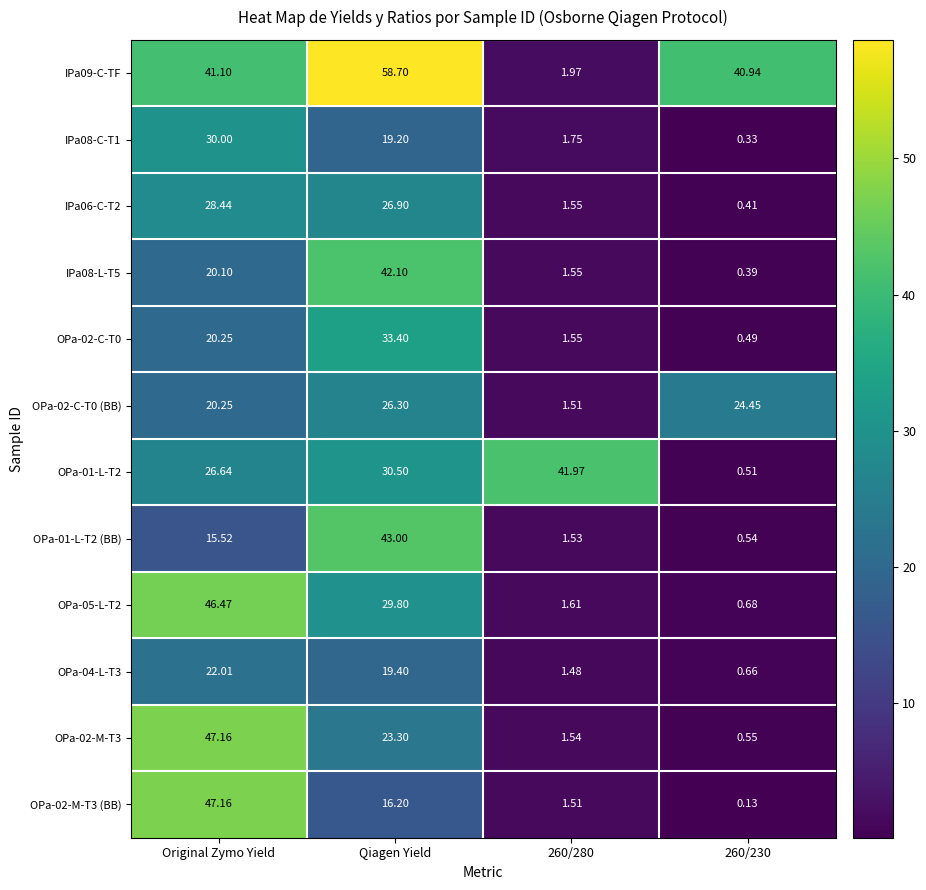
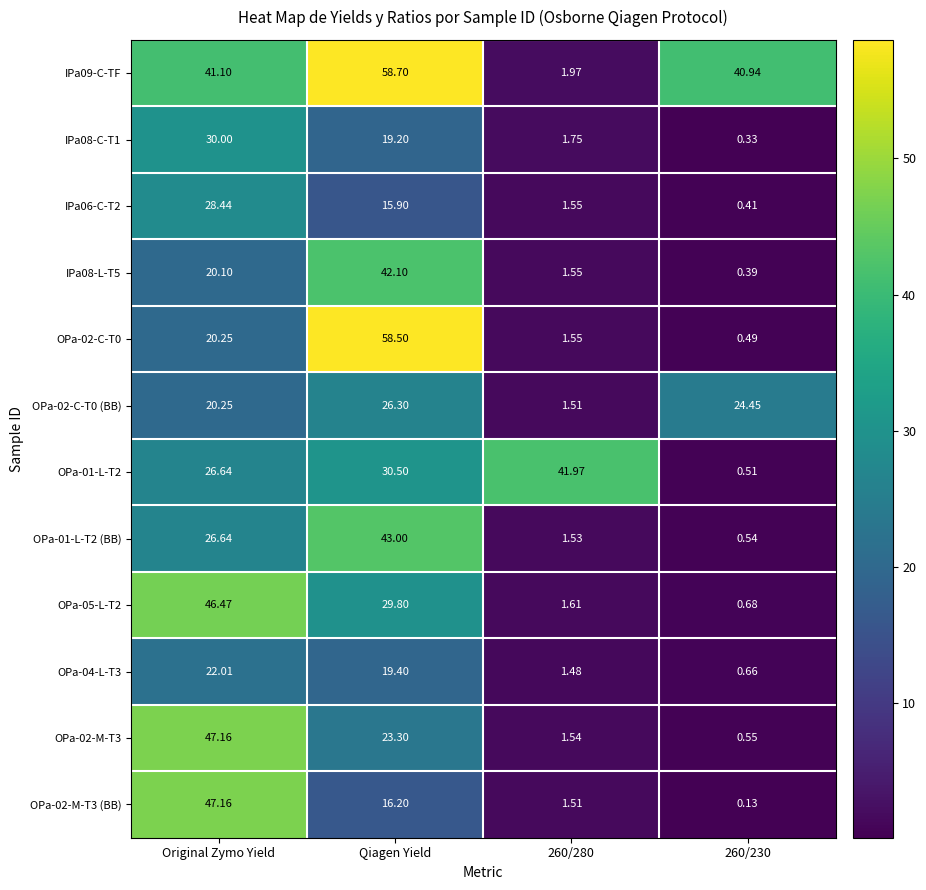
  {
    "IPa09-C-TF": {
      "Original Zymo Yield": 41.10,
      "Qiagen Yield": 58.70,
      "260/280": 1.97,
      "260/230": 40.94
    },
    "IPa08-C-T1": {
      "Original Zymo Yield": 30.00,
      "Qiagen Yield": 19.20,
      "260/280": 1.75,
      "260/230": 0.33
    },
    "IPa06-C-T2": {
      "Original Zymo Yield": 28.44,
-     "Qiagen Yield": 26.90,
+     "Qiagen Yield": 15.90,
      "260/280": 1.55,
      "260/230": 0.41
    },
    "IPa08-L-T5": {
      "Original Zymo Yield": 20.10,
      "Qiagen Yield": 42.10,
      "260/280": 1.55,
      "260/230": 0.39
    },
    "OPa-02-C-T0": {
      "Original Zymo Yield": 20.25,
-     "Qiagen Yield": 33.40,
+     "Qiagen Yield": 58.50,
      "260/280": 1.55,
      "260/230": 0.49
    },
    "OPa-02-C-T0 (BB)": {
      "Original Zymo Yield": 20.25,
      "Qiagen Yield": 26.30,
      "260/280": 1.51,
      "260/230": 24.45
    },
    "OPa-01-L-T2": {
      "Original Zymo Yield": 26.64,
      "Qiagen Yield": 30.50,
      "260/280": 41.97,
      "260/230": 0.51
    },
    "OPa-01-L-T2 (BB)": {
-     "Original Zymo Yield": 15.52,
+     "Original Zymo Yield": 26.64,
      "Qiagen Yield": 43.00,
      "260/280": 1.53,
      "260/230": 0.54
    },
    "OPa-05-L-T2": {
      "Original Zymo Yield": 46.47,
      "Qiagen Yield": 29.80,
      "260/280": 1.61,
      "260/230": 0.68
    },
    "OPa-04-L-T3": {
      "Original Zymo Yield": 22.01,
      "Qiagen Yield": 19.40,
      "260/280": 1.48,
      "260/230": 0.66
    },
    "OPa-02-M-T3": {
      "Original Zymo Yield": 47.16,
      "Qiagen Yield": 23.30,
      "260/280": 1.54,
      "260/230": 0.55
    },
    "OPa-02-M-T3 (BB)": {
      "Original Zymo Yield": 47.16,
      "Qiagen Yield": 16.20,
      "260/280": 1.51,
      "260/230": 0.13
    }
  }
